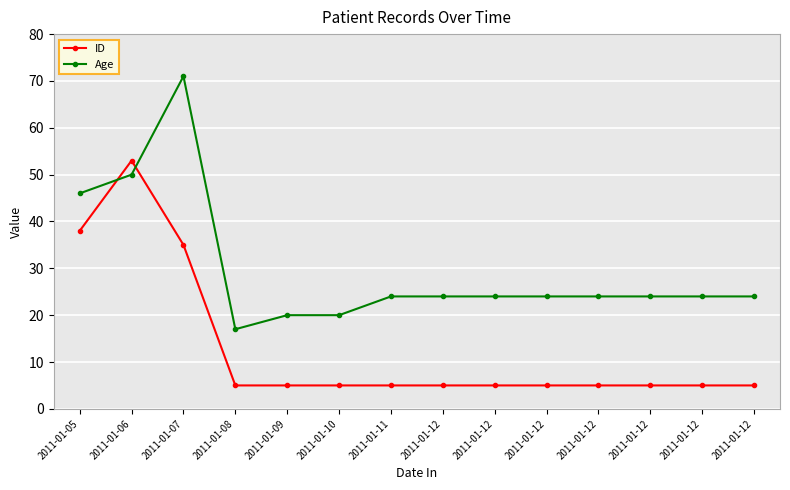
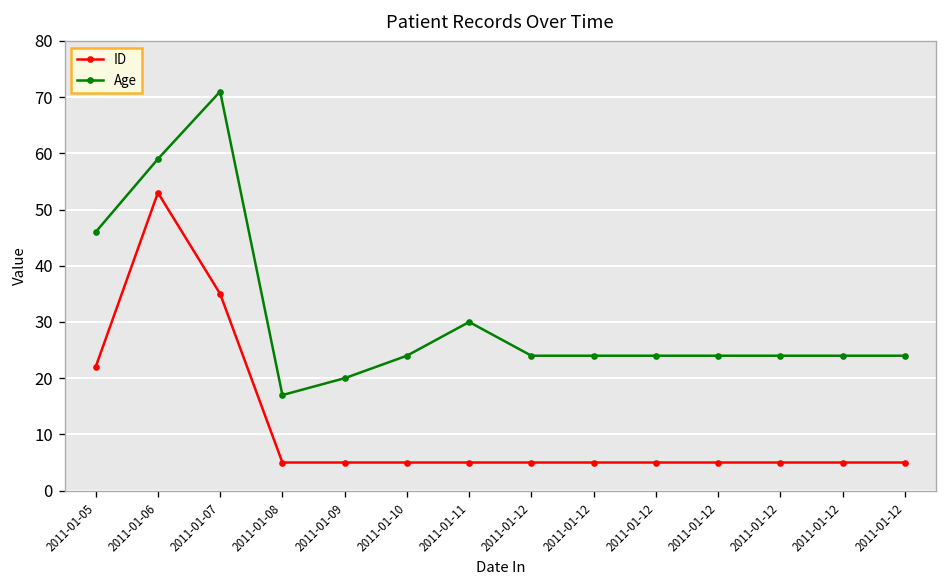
  {
    "ID": {
-     "2011-01-05": 38,
+     "2011-01-05": 22,
      "2011-01-06": 53,
      "2011-01-07": 35,
      "2011-01-08": 5,
      "2011-01-09": 5,
      "2011-01-10": 5,
      "2011-01-11": 5
    },
    "Age": {
      "2011-01-05": 46,
-     "2011-01-06": 50,
+     "2011-01-06": 59,
      "2011-01-07": 71,
      "2011-01-08": 17,
      "2011-01-09": 20,
-     "2011-01-10": 20,
-     "2011-01-11": 24
+     "2011-01-10": 24,
+     "2011-01-11": 30
    }
  }
